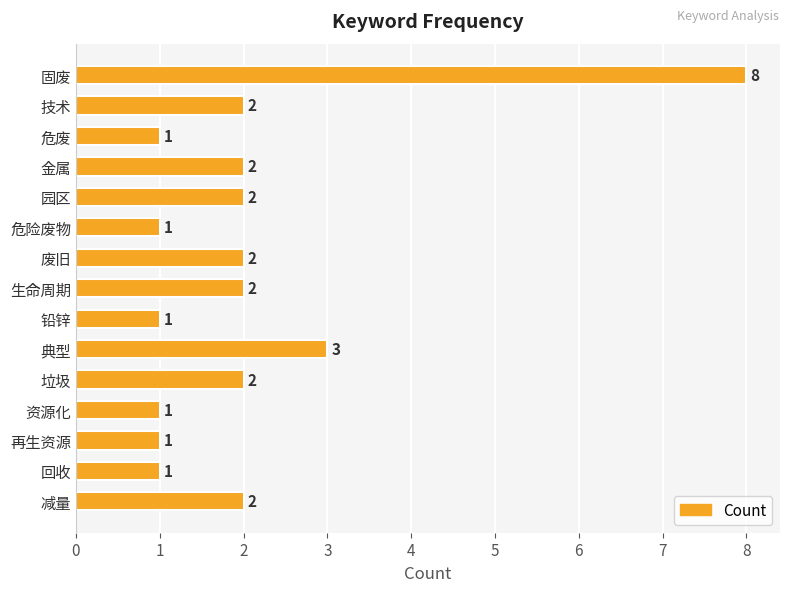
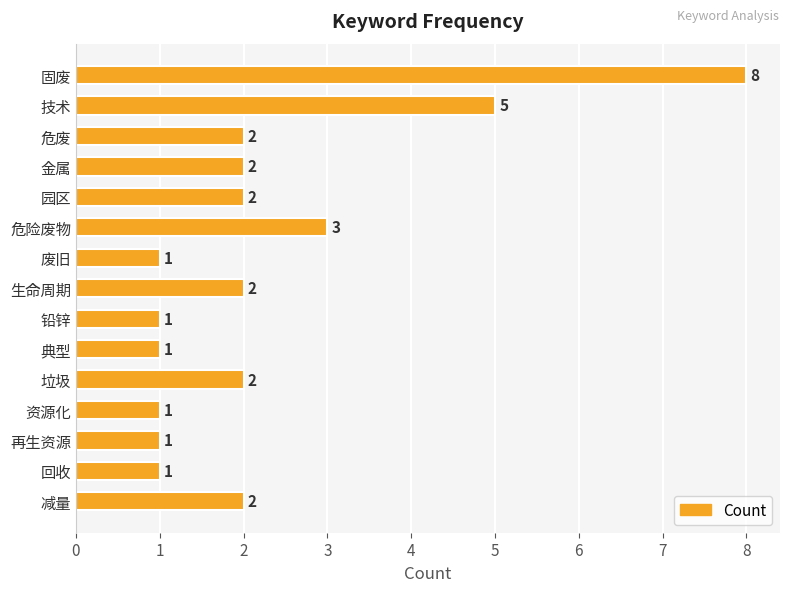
  {
    "固废": 8,
-   "技术": 2,
-   "危废": 1,
+   "技术": 5,
+   "危废": 2,
    "金属": 2,
    "园区": 2,
-   "危险废物": 1,
-   "废旧": 2,
+   "危险废物": 3,
+   "废旧": 1,
    "生命周期": 2,
    "铅锌": 1,
-   "典型": 3,
+   "典型": 1,
    "垃圾": 2,
    "资源化": 1,
    "再生资源": 1,
    "回收": 1,
    "减量": 2
  }
